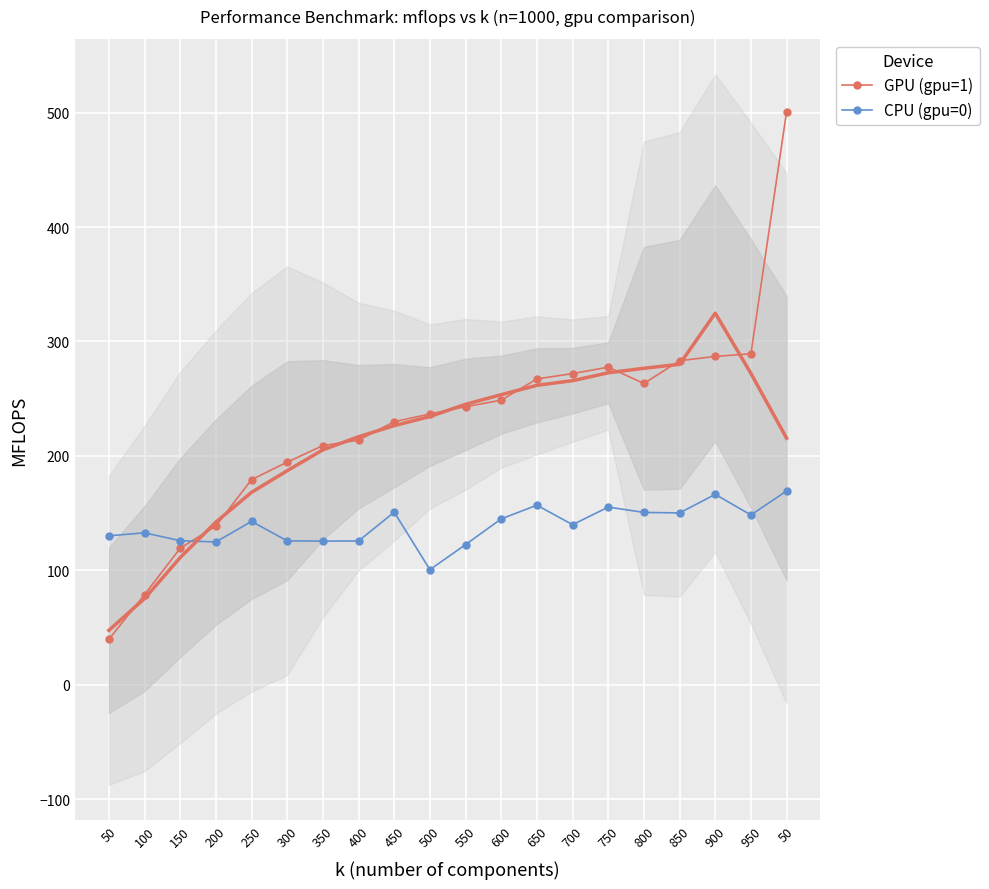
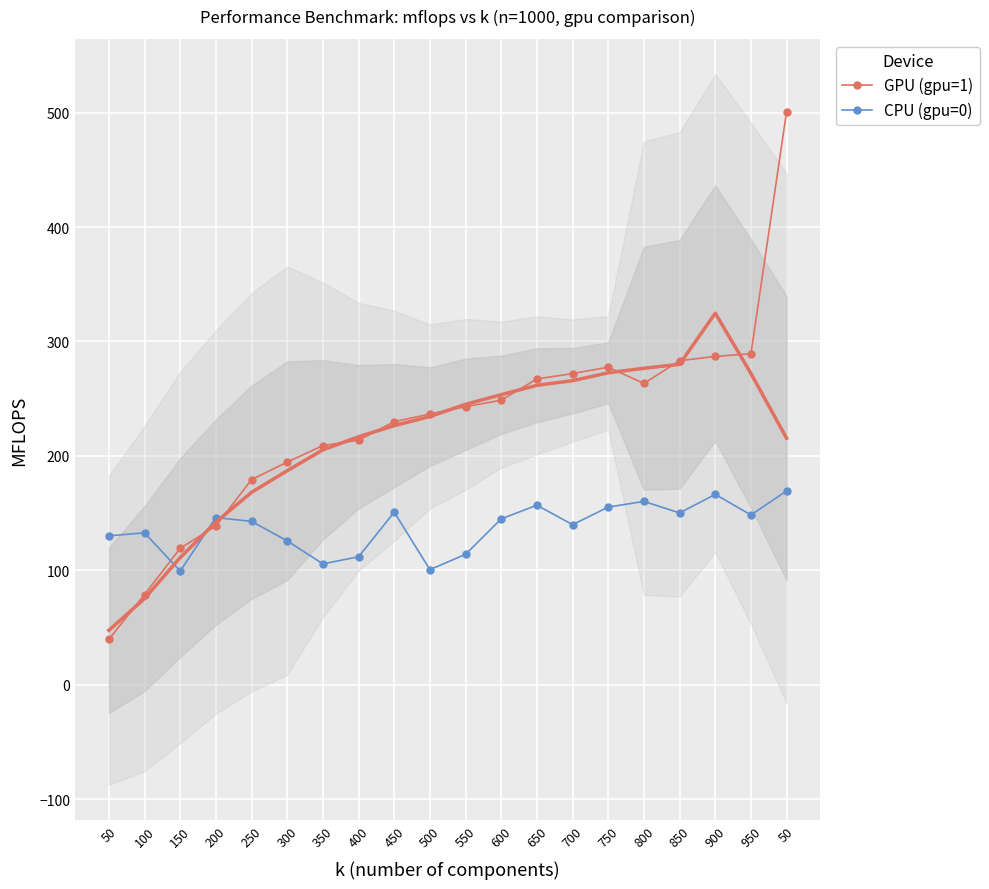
  {
    "CPU (gpu=0)": {
      "100": 133,
-     "150": 126,
-     "200": 125,
+     "150": 99,
+     "200": 146,
      "250": 143,
      "300": 126,
-     "350": 126,
-     "400": 126,
+     "350": 106,
+     "400": 112,
      "450": 151,
      "500": 101,
-     "550": 122,
+     "550": 114,
      "600": 145,
      "650": 157,
      "700": 140,
      "750": 155,
-     "800": 151,
+     "800": 160,
      "850": 150,
      "900": 166,
      "950": 148
    }
  }
